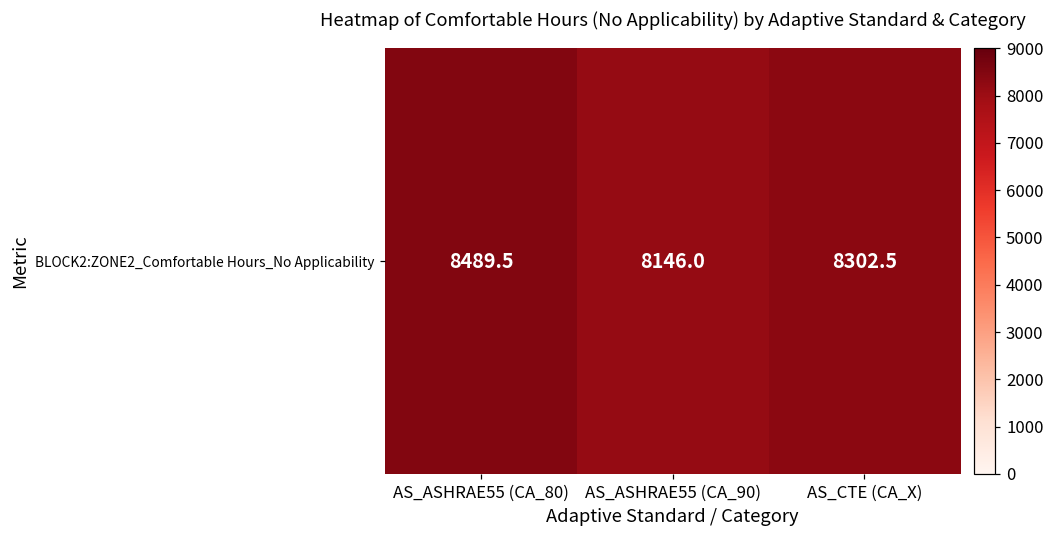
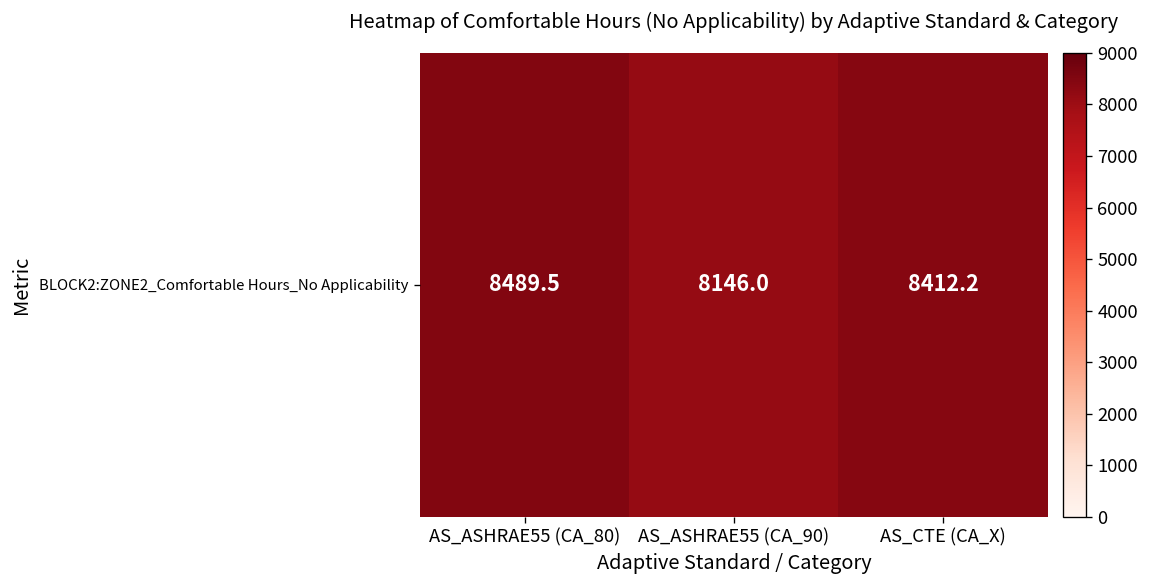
  {
    "BLOCK2:ZONE2_Comfortable Hours_No Applicability": {
      "AS_ASHRAE55 (CA_80)": 8489.5,
      "AS_ASHRAE55 (CA_90)": 8146.0,
-     "AS_CTE (CA_X)": 8302.5
+     "AS_CTE (CA_X)": 8412.2
    }
  }
